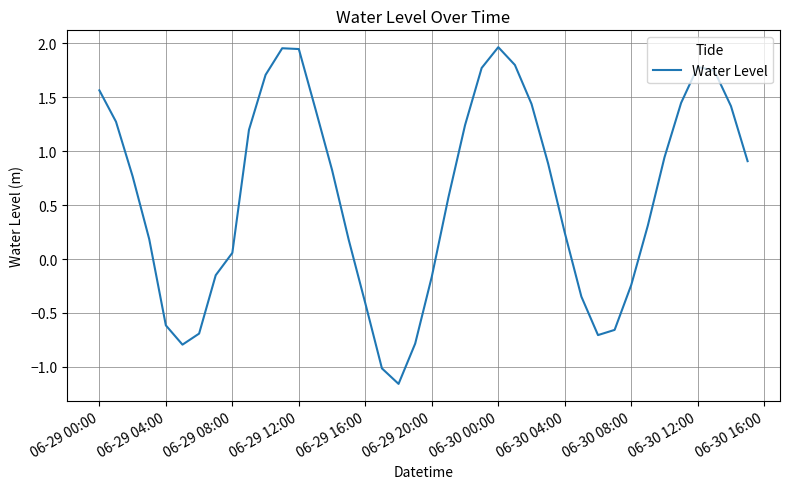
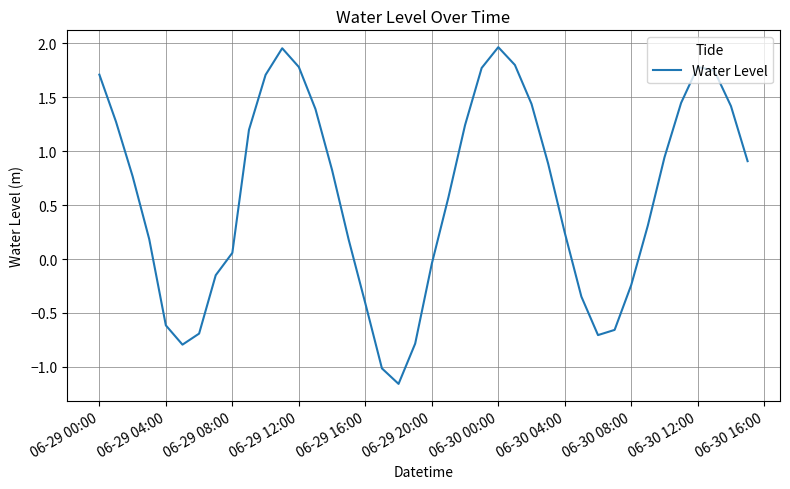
  {
-   "06-29 00:00": 1.56,
+   "06-29 00:00": 1.71,
    "06-29 04:00": -0.62,
    "06-29 08:00": 0.06,
-   "06-29 12:00": 1.95,
+   "06-29 12:00": 1.78,
    "06-29 16:00": -0.41,
-   "06-29 20:00": -0.16,
+   "06-29 20:00": -0.04,
    "06-30 00:00": 1.96,
    "06-30 04:00": 0.24,
    "06-30 08:00": -0.24
  }
